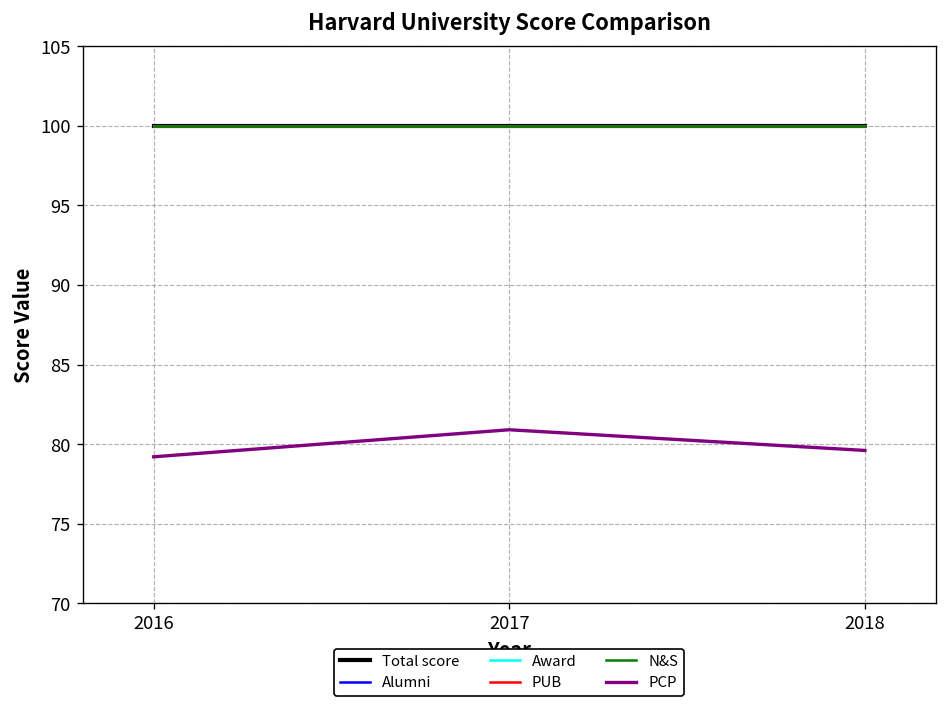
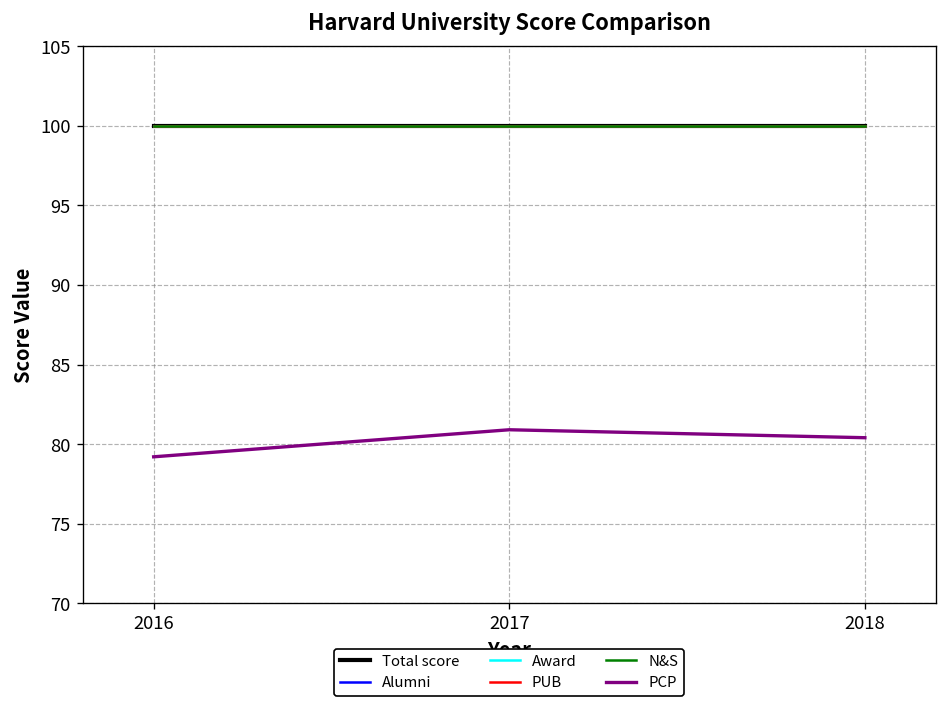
  {
    "N&S": {
      "2016": 100.0,
      "2017": 100.0,
      "2018": 100.0
    },
    "PCP": {
      "2016": 79.2,
      "2017": 80.9,
-     "2018": 79.6
+     "2018": 80.4
    }
  }
